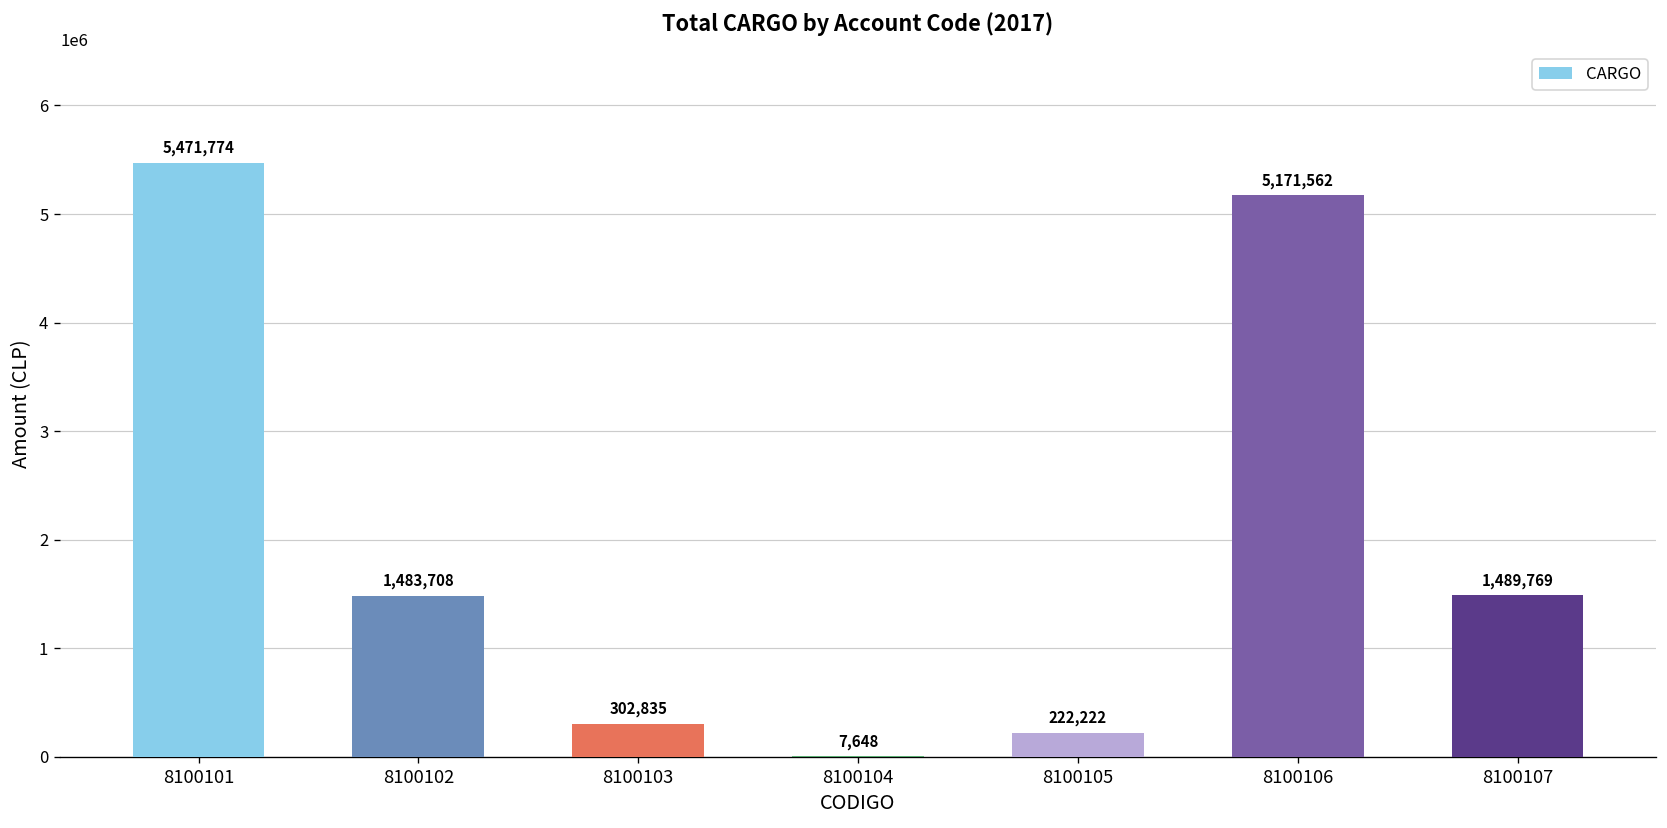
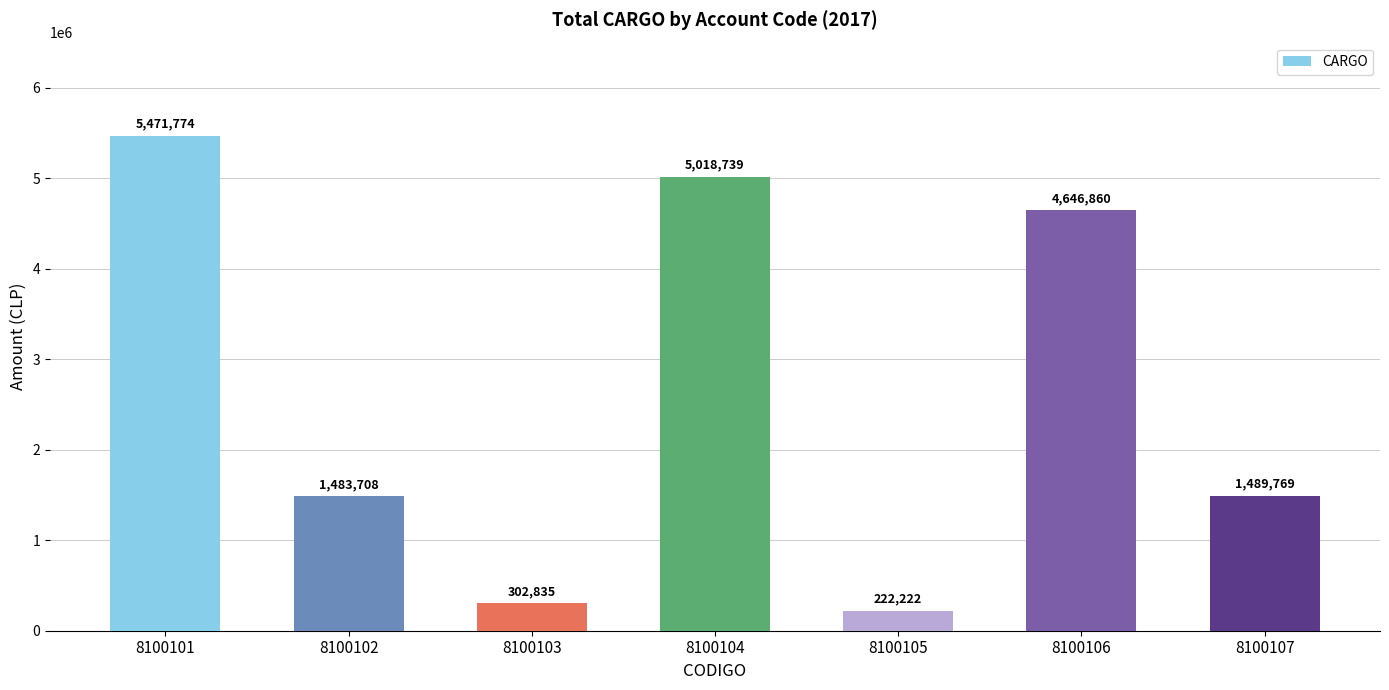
  {
    "8100101": "5,471,774",
    "8100102": "1,483,708",
    "8100103": "302,835",
-   "8100104": "7,648",
+   "8100104": "5,018,739",
    "8100105": "222,222",
-   "8100106": "5,171,562",
+   "8100106": "4,646,860",
    "8100107": "1,489,769"
  }
